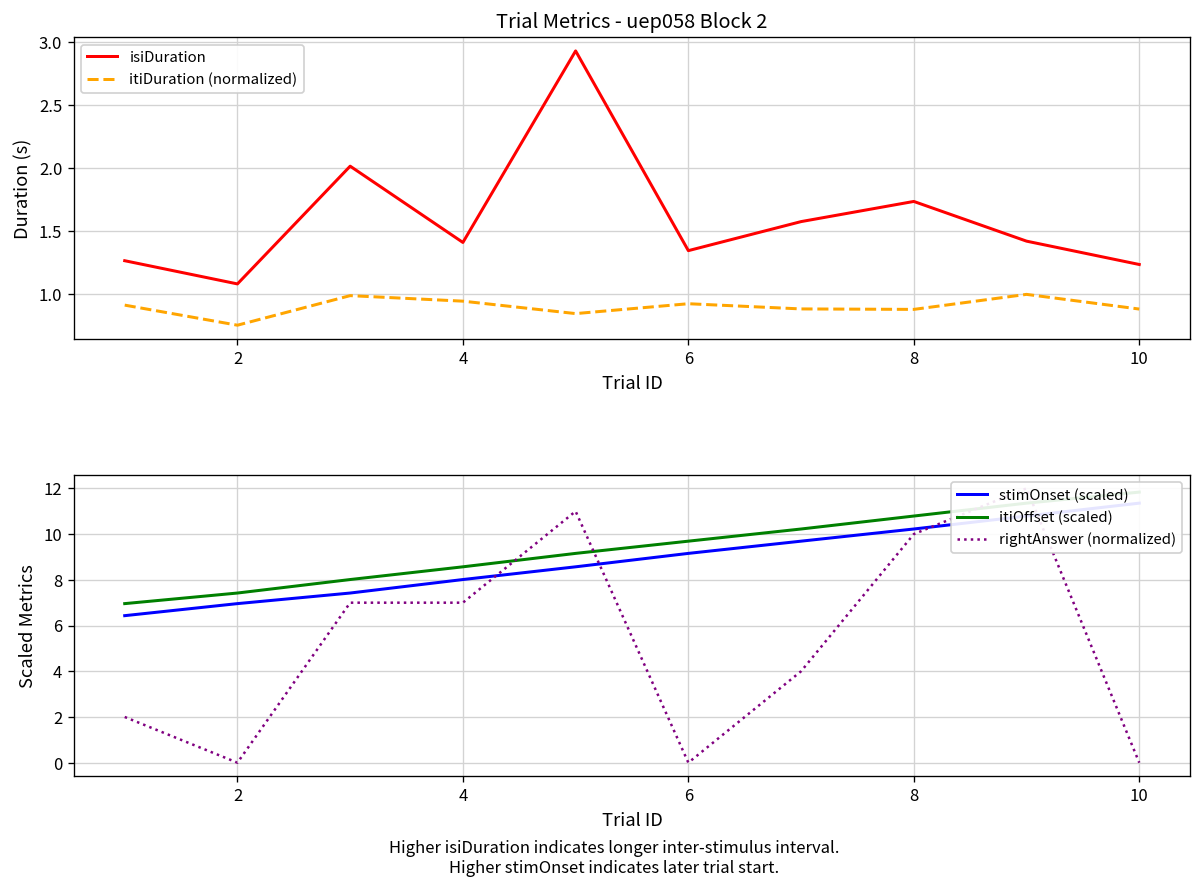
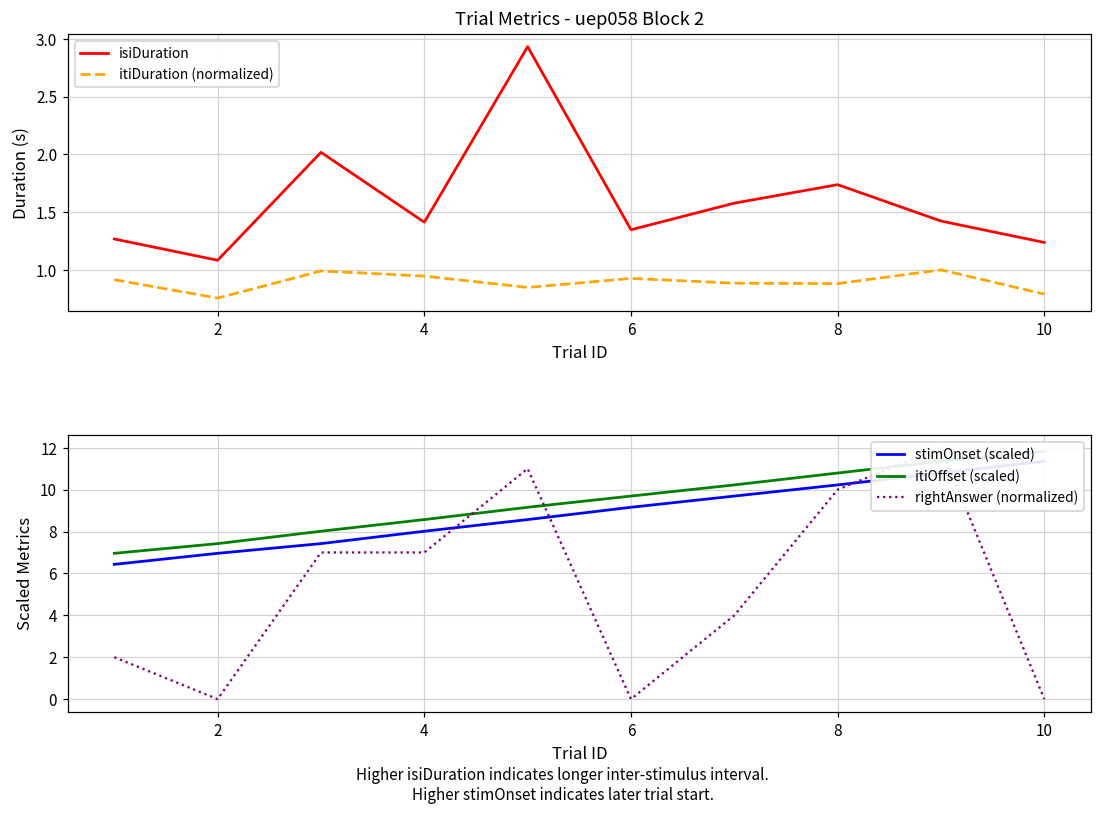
  {
    "Trial Metrics - uep058 Block 2": {
      "isiDuration": {
        "2": 1.08,
        "4": 1.41,
        "6": 1.35,
        "8": 1.74,
        "10": 1.24
      },
      "itiDuration (normalized)": {
        "2": 0.76,
        "4": 0.95,
        "6": 0.93,
        "8": 0.88,
-       "10": 0.88
+       "10": 0.79
      }
    }
  }
